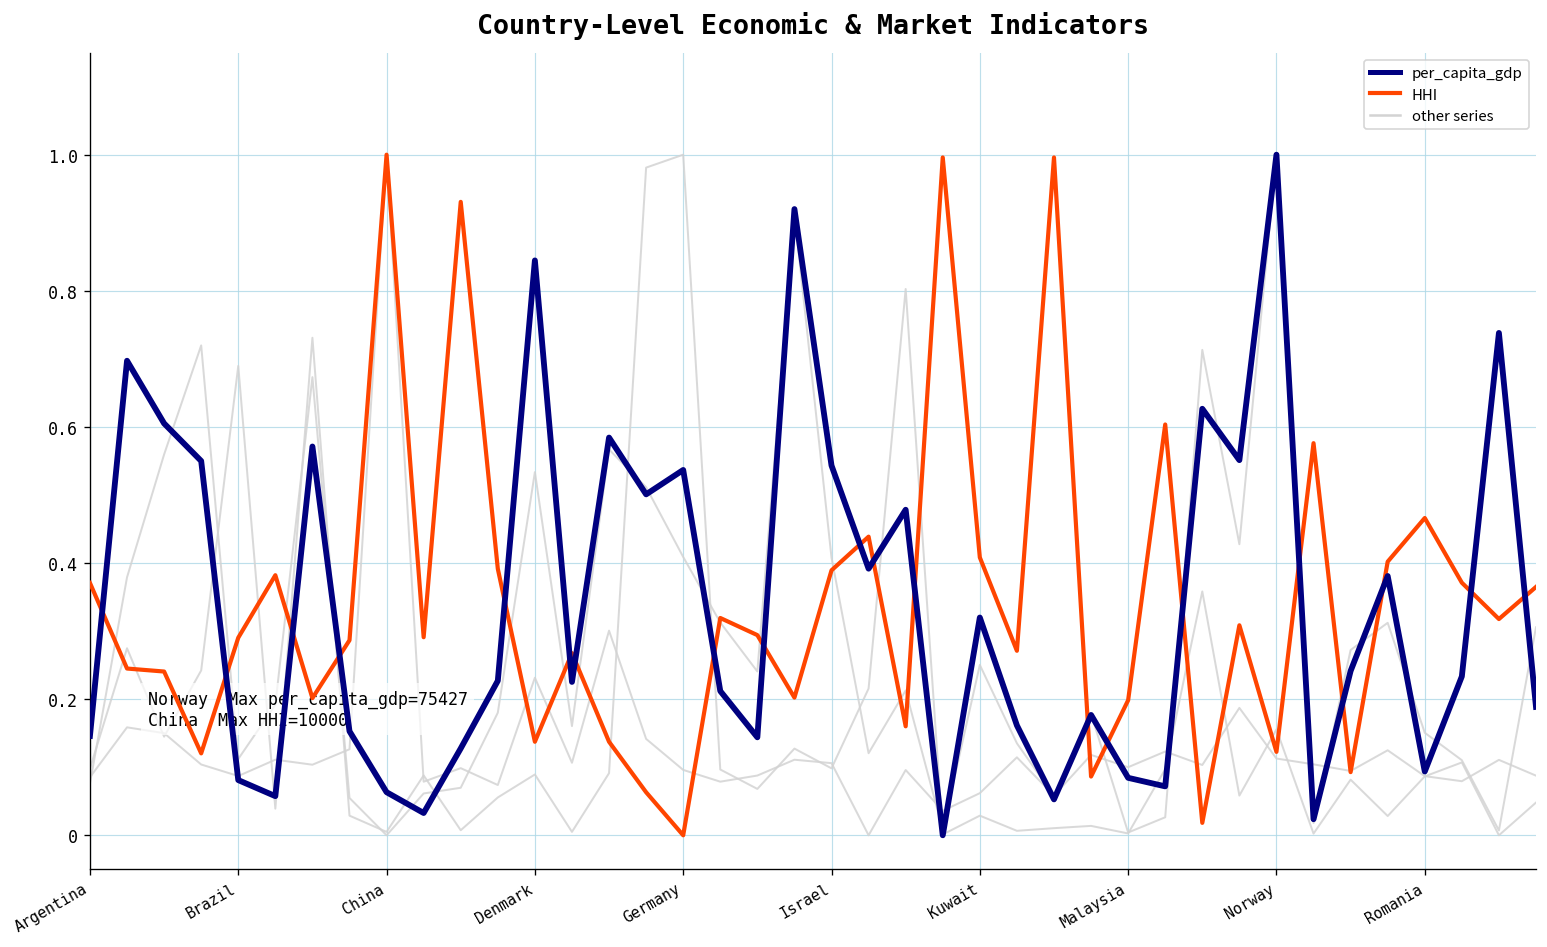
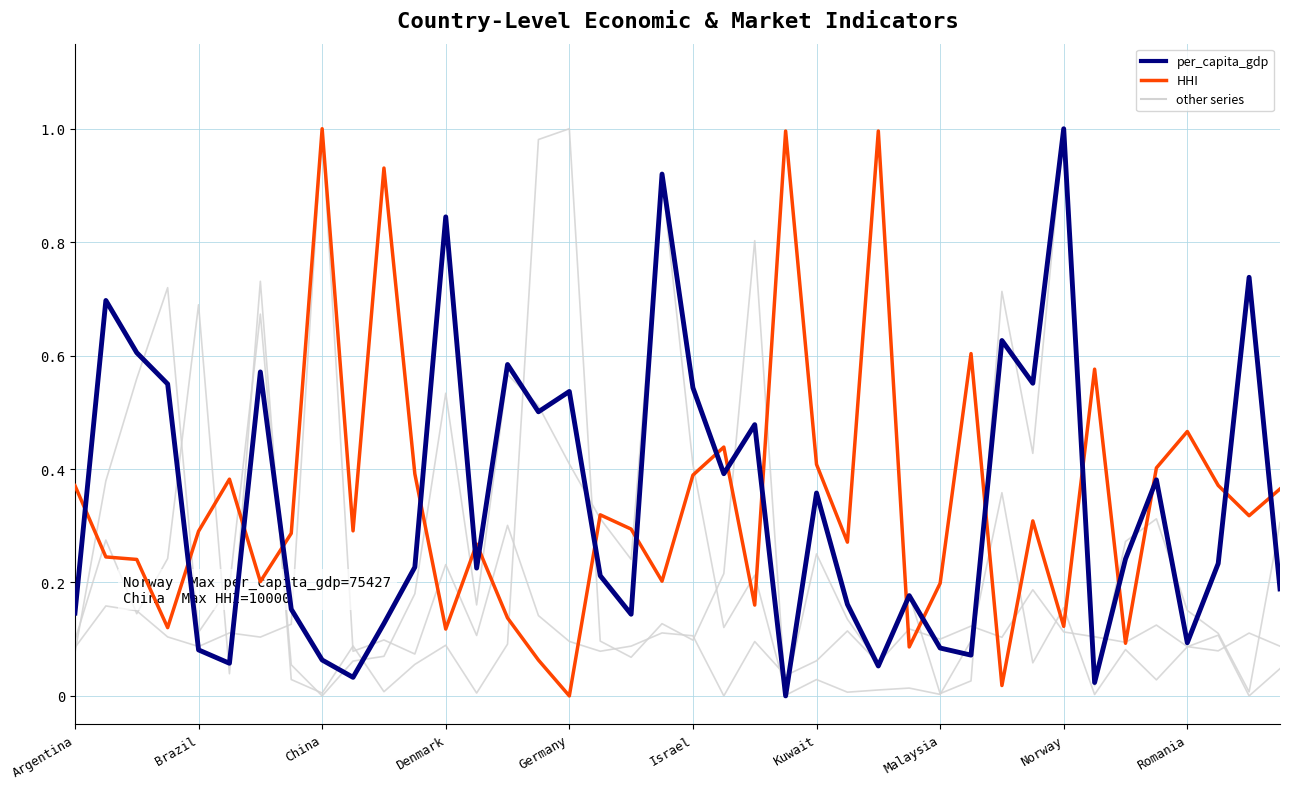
  {
    "per_capita_gdp": {
      "Argentina": 0.15,
      "Brazil": 0.08,
      "China": 0.06,
      "Denmark": 0.84,
      "Germany": 0.54,
      "Israel": 0.54,
-     "Kuwait": 0.32,
+     "Kuwait": 0.36,
      "Malaysia": 0.08,
      "Romania": 0.09
    },
    "HHI": {
      "Argentina": 0.37,
      "Brazil": 0.29,
-     "Denmark": 0.14,
+     "Denmark": 0.12,
      "Germany": 0.00,
      "Israel": 0.39,
      "Kuwait": 0.41,
      "Malaysia": 0.20,
      "Norway": 0.12,
      "Romania": 0.47
    }
  }
